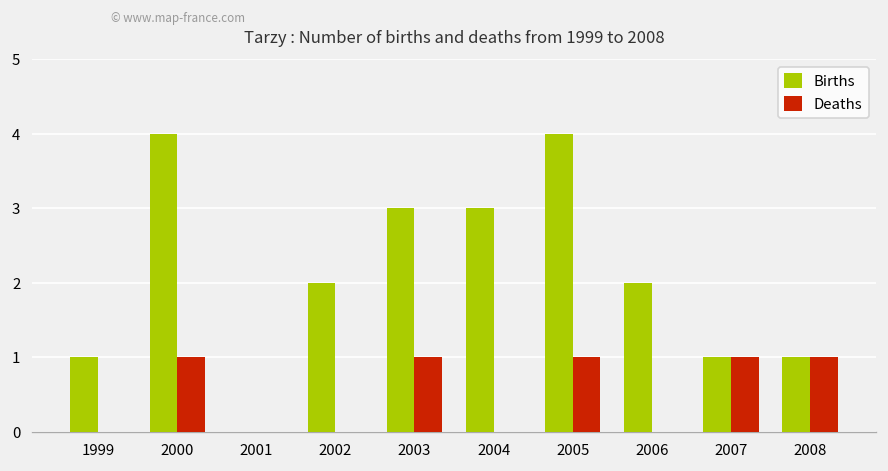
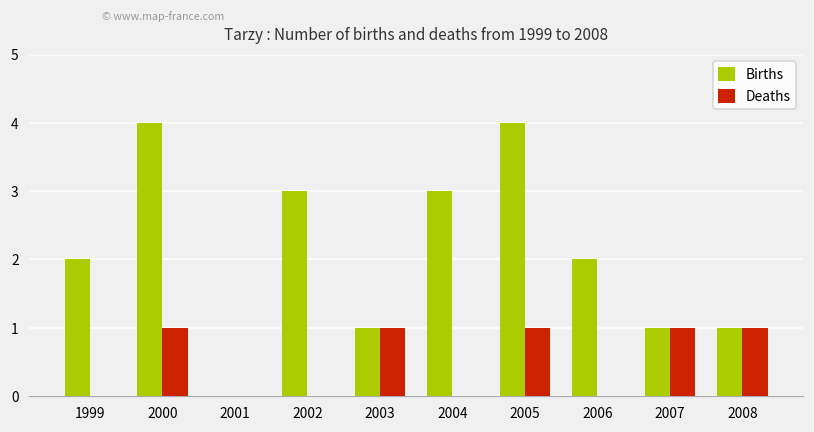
  {
    "Births": {
-     "1999": 1,
+     "1999": 2,
      "2000": 4,
      "2001": 0,
-     "2002": 2,
-     "2003": 3,
+     "2002": 3,
+     "2003": 1,
      "2004": 3,
      "2005": 4,
      "2006": 2,
      "2007": 1,
      "2008": 1
    },
    "Deaths": {
      "1999": 0,
      "2000": 1,
      "2001": 0,
      "2002": 0,
      "2003": 1,
      "2004": 0,
      "2005": 1,
      "2006": 0,
      "2007": 1,
      "2008": 1
    }
  }
